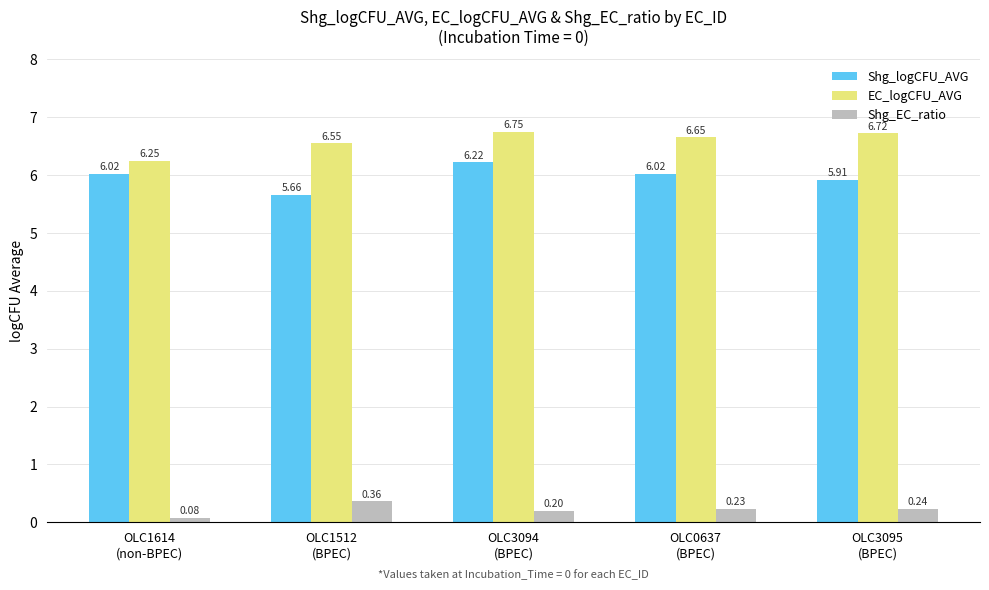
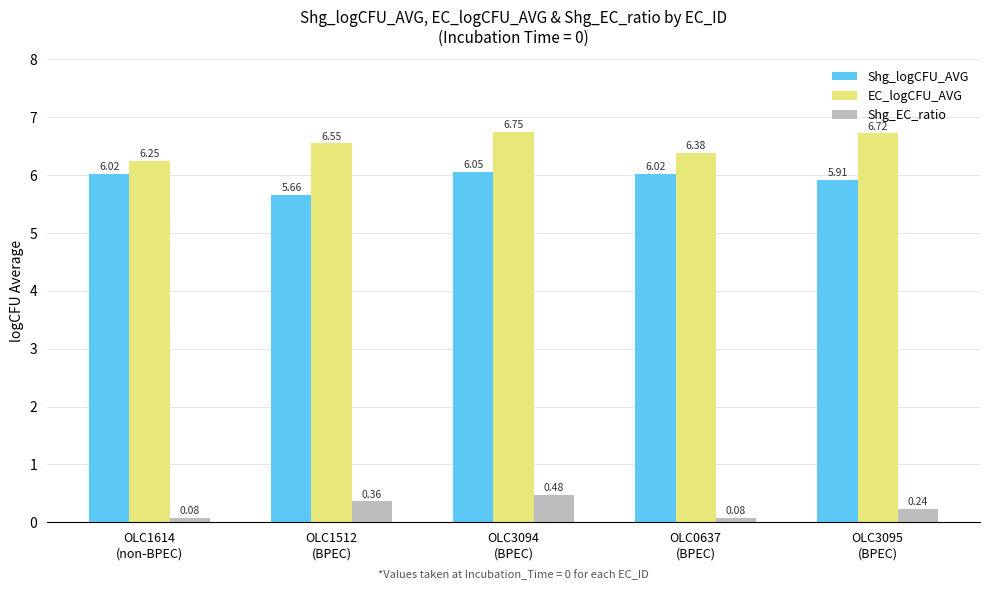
  {
    "Shg_logCFU_AVG": {
      "OLC1614 (non-BPEC)": 6.02,
      "OLC1512 (BPEC)": 5.66,
-     "OLC3094 (BPEC)": 6.22,
+     "OLC3094 (BPEC)": 6.05,
      "OLC0637 (BPEC)": 6.02,
      "OLC3095 (BPEC)": 5.91
    },
    "EC_logCFU_AVG": {
      "OLC1614 (non-BPEC)": 6.25,
      "OLC1512 (BPEC)": 6.55,
      "OLC3094 (BPEC)": 6.75,
-     "OLC0637 (BPEC)": 6.65,
+     "OLC0637 (BPEC)": 6.38,
      "OLC3095 (BPEC)": 6.72
    },
    "Shg_EC_ratio": {
      "OLC1614 (non-BPEC)": 0.08,
      "OLC1512 (BPEC)": 0.36,
-     "OLC3094 (BPEC)": 0.20,
-     "OLC0637 (BPEC)": 0.23,
+     "OLC3094 (BPEC)": 0.48,
+     "OLC0637 (BPEC)": 0.08,
      "OLC3095 (BPEC)": 0.24
    }
  }
